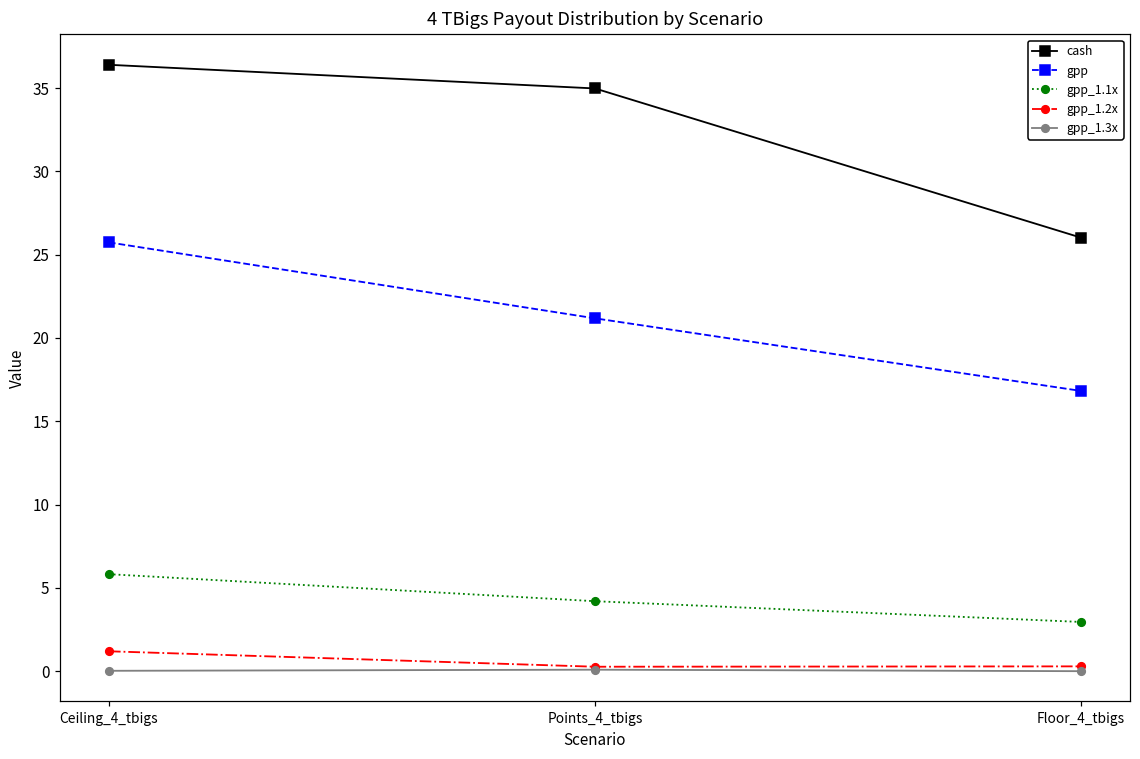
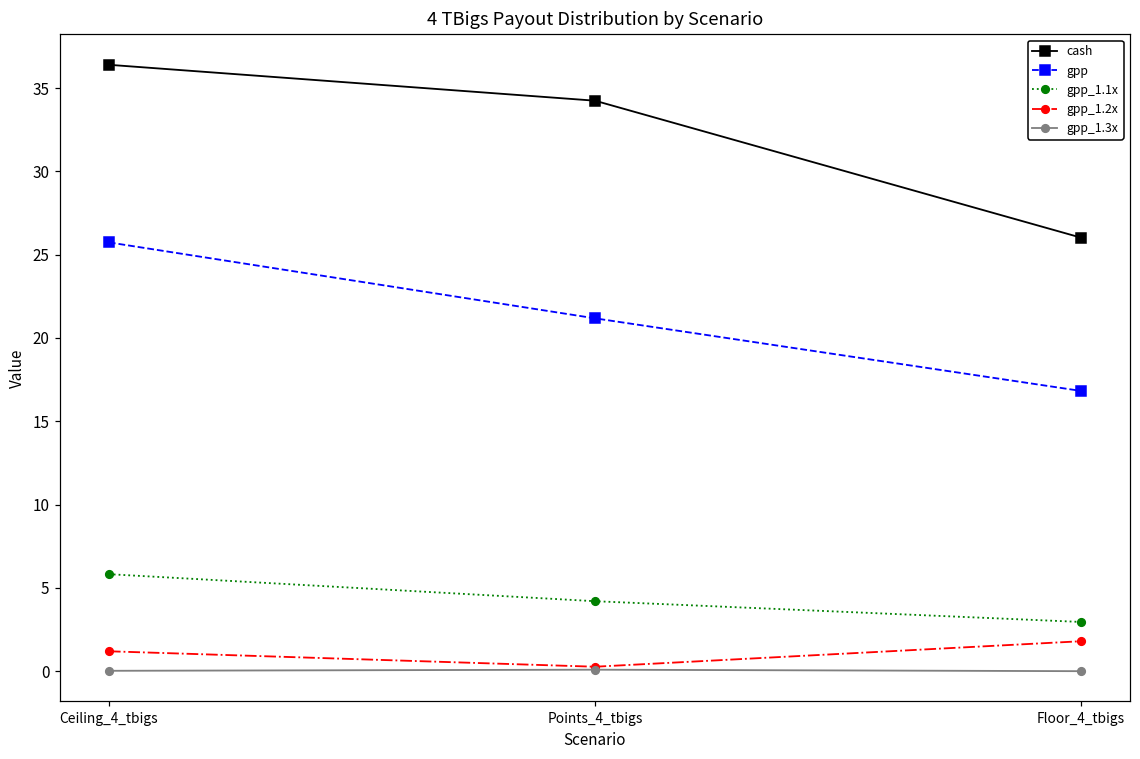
  {
    "cash": {
      "Ceiling_4_tbigs": 36.4,
-     "Points_4_tbigs": 35.0,
+     "Points_4_tbigs": 34.2,
      "Floor_4_tbigs": 26.0
    },
    "gpp": {
      "Ceiling_4_tbigs": 25.7,
      "Points_4_tbigs": 21.2,
      "Floor_4_tbigs": 16.8
    },
    "gpp_1.1x": {
      "Ceiling_4_tbigs": 5.8,
      "Points_4_tbigs": 4.2,
      "Floor_4_tbigs": 3.0
    },
    "gpp_1.2x": {
      "Ceiling_4_tbigs": 1.2,
      "Points_4_tbigs": 0.3,
-     "Floor_4_tbigs": 0.3
+     "Floor_4_tbigs": 1.8
    },
    "gpp_1.3x": {
      "Ceiling_4_tbigs": 0.0,
      "Points_4_tbigs": 0.1,
      "Floor_4_tbigs": 0.0
    }
  }
